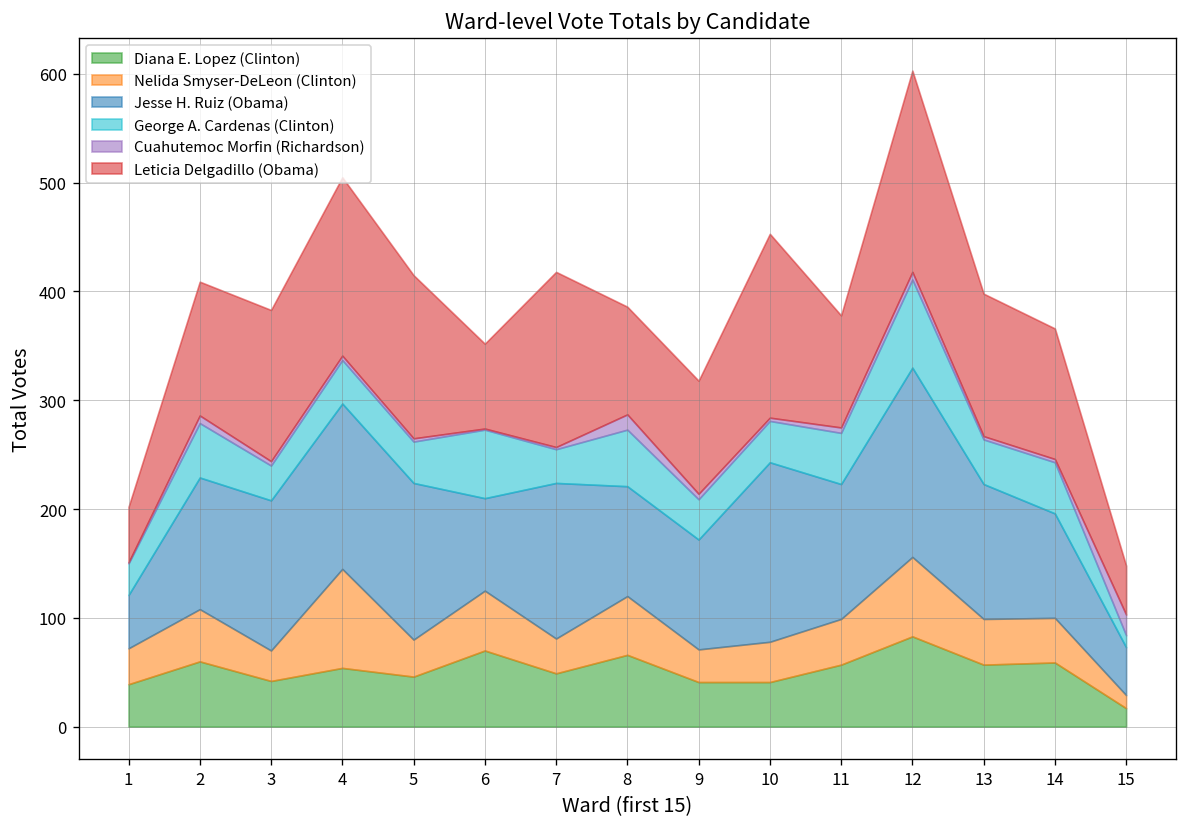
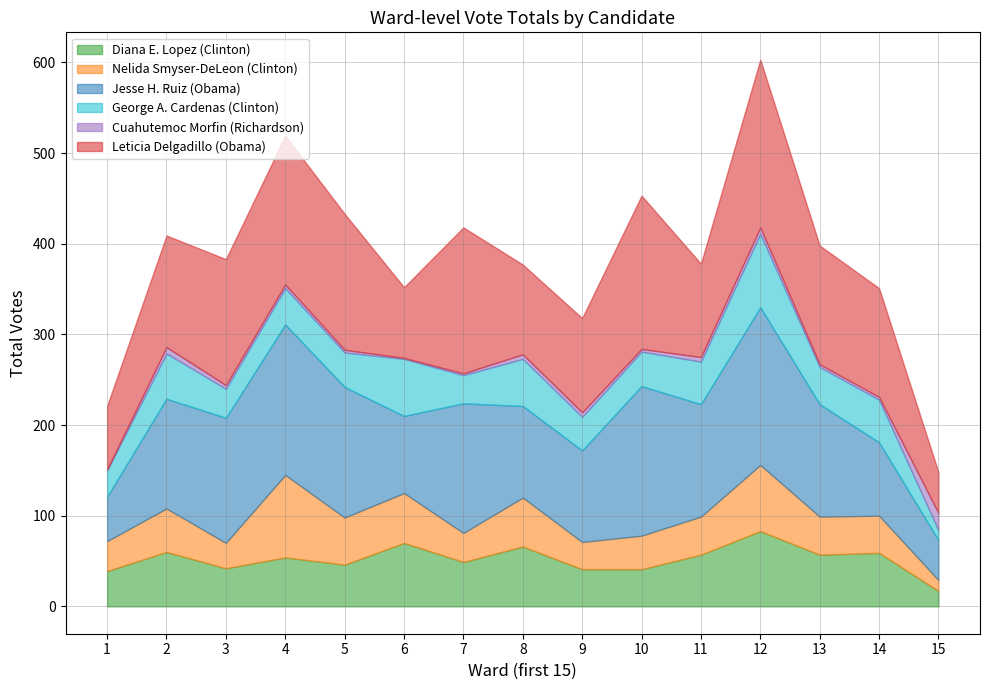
  {
    "Diana E. Lopez (Clinton)": {
      "1": 40,
      "2": 60,
      "3": 40,
      "4": 50,
      "5": 50,
      "6": 70,
      "7": 50,
      "8": 70,
      "9": 40,
      "10": 40,
      "11": 60,
      "12": 80,
      "13": 60,
      "14": 60,
      "15": 20
    },
    "Nelida Smyser-DeLeon (Clinton)": {
      "1": 30,
      "2": 50,
      "3": 30,
      "4": 90,
-     "5": 30,
+     "5": 50,
      "6": 60,
      "7": 30,
      "8": 50,
      "9": 30,
      "10": 40,
      "11": 40,
      "12": 70,
      "13": 40,
      "14": 40,
      "15": 10
    },
    "Jesse H. Ruiz (Obama)": {
      "1": 50,
      "2": 120,
      "3": 140,
-     "4": 150,
+     "4": 170,
      "5": 140,
      "6": 90,
      "7": 140,
      "8": 100,
      "9": 100,
      "10": 170,
      "11": 120,
      "12": 170,
      "13": 120,
-     "14": 100,
+     "14": 80,
      "15": 40
    },
    "George A. Cardenas (Clinton)": {
      "2": 50,
      "3": 30,
      "4": 40,
      "5": 40,
      "8": 50,
      "9": 40,
      "10": 40,
      "11": 50,
      "12": 80,
      "13": 40,
      "14": 50,
      "15": 10
    },
    "Cuahutemoc Morfin (Richardson)": {
      "2": 10,
      "3": 0,
      "4": 0,
      "5": 0,
-     "8": 14,
+     "8": 5,
      "9": 10,
      "10": 0,
      "11": 10,
      "12": 10,
      "13": 0,
      "14": 0,
      "15": 20
    },
    "Leticia Delgadillo (Obama)": {
-     "1": 50,
+     "1": 70,
      "2": 120,
      "3": 140,
      "5": 150,
      "6": 80,
      "7": 160,
      "8": 100,
      "9": 100,
      "10": 170,
      "11": 100,
      "12": 190,
      "13": 130,
      "14": 120,
      "15": 50
    }
  }
